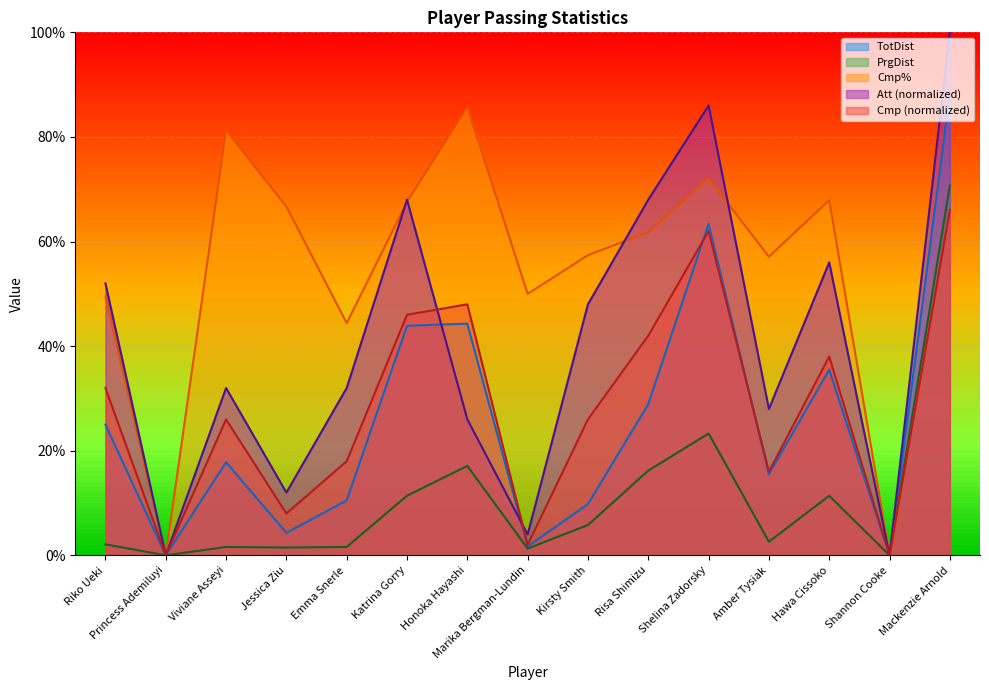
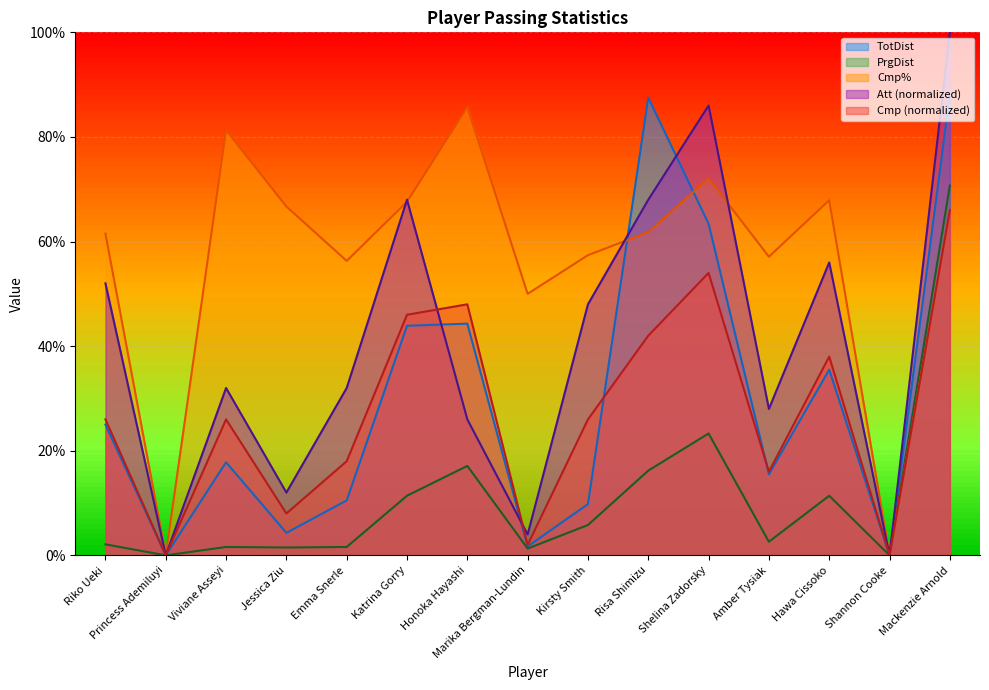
  {
    "TotDist": {
      "Riko Ueki": "25%",
      "Viviane Asseyi": "18%",
      "Jessica Ziu": "4%",
      "Emma Snerle": "11%",
      "Katrina Gorry": "44%",
      "Honoka Hayashi": "44%",
      "Kirsty Smith": "10%",
-     "Risa Shimizu": "29%",
+     "Risa Shimizu": "88%",
      "Shelina Zadorsky": "63%",
      "Amber Tysiak": "16%",
      "Hawa Cissoko": "36%"
    },
    "PrgDist": {
      "Riko Ueki": "2%",
      "Viviane Asseyi": "2%",
      "Jessica Ziu": "2%",
      "Emma Snerle": "2%",
      "Katrina Gorry": "11%",
      "Honoka Hayashi": "17%",
      "Kirsty Smith": "6%",
      "Risa Shimizu": "16%",
      "Shelina Zadorsky": "23%",
      "Amber Tysiak": "3%",
      "Hawa Cissoko": "11%",
      "Mackenzie Arnold": "71%"
    },
    "Cmp%": {
-     "Riko Ueki": "50%",
+     "Riko Ueki": "62%",
      "Viviane Asseyi": "81%",
      "Jessica Ziu": "67%",
-     "Emma Snerle": "44%",
+     "Emma Snerle": "56%",
      "Honoka Hayashi": "86%",
      "Marika Bergman-Lundin": "50%",
      "Kirsty Smith": "57%",
      "Risa Shimizu": "62%",
      "Shelina Zadorsky": "72%",
      "Amber Tysiak": "57%",
      "Hawa Cissoko": "68%"
    },
    "Att (normalized)": {
      "Riko Ueki": "52%",
      "Viviane Asseyi": "32%",
      "Jessica Ziu": "12%",
      "Emma Snerle": "32%",
      "Honoka Hayashi": "26%",
      "Marika Bergman-Lundin": "4%",
      "Kirsty Smith": "48%",
      "Risa Shimizu": "68%",
      "Shelina Zadorsky": "86%",
      "Amber Tysiak": "28%",
      "Hawa Cissoko": "56%",
      "Mackenzie Arnold": "100%"
    },
    "Cmp (normalized)": {
-     "Riko Ueki": "32%",
+     "Riko Ueki": "26%",
      "Viviane Asseyi": "26%",
      "Jessica Ziu": "8%",
      "Emma Snerle": "18%",
      "Katrina Gorry": "46%",
      "Honoka Hayashi": "48%",
      "Kirsty Smith": "26%",
      "Risa Shimizu": "42%",
-     "Shelina Zadorsky": "62%",
+     "Shelina Zadorsky": "54%",
      "Amber Tysiak": "16%",
      "Hawa Cissoko": "38%"
    }
  }
